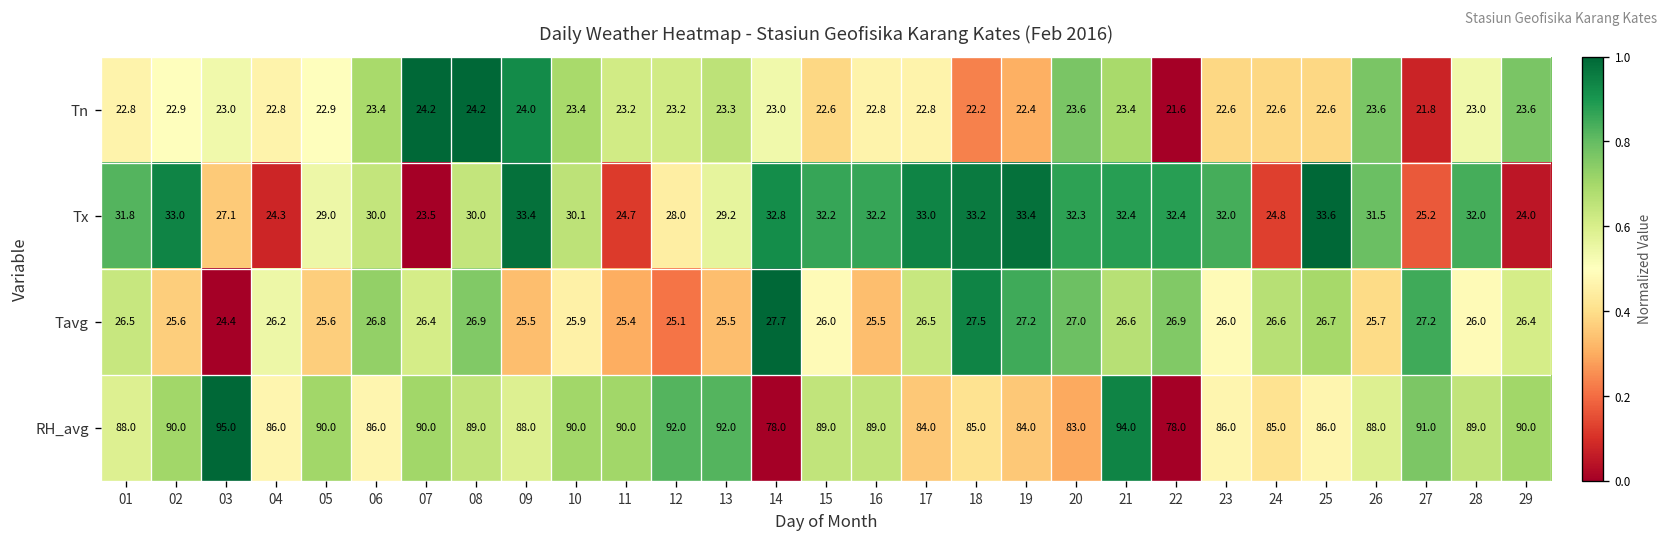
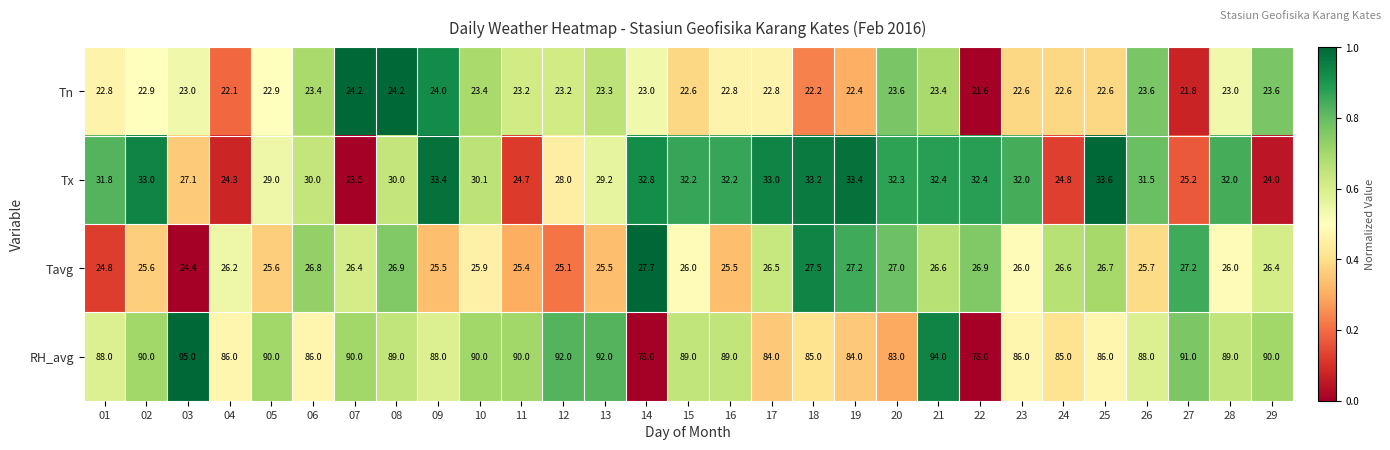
  {
    "Tn": {
      "01": 22.8,
      "02": 22.9,
      "03": 23.0,
-     "04": 22.8,
+     "04": 22.1,
      "05": 22.9,
      "06": 23.4,
      "07": 24.2,
      "08": 24.2,
      "09": 24.0,
      "10": 23.4,
      "11": 23.2,
      "12": 23.2,
      "13": 23.3,
      "14": 23.0,
      "15": 22.6,
      "16": 22.8,
      "17": 22.8,
      "18": 22.2,
      "19": 22.4,
      "20": 23.6,
      "21": 23.4,
      "22": 21.6,
      "23": 22.6,
      "24": 22.6,
      "25": 22.6,
      "26": 23.6,
      "27": 21.8,
      "28": 23.0,
      "29": 23.6
    },
    "Tx": {
      "01": 31.8,
      "02": 33.0,
      "03": 27.1,
      "04": 24.3,
      "05": 29.0,
      "06": 30.0,
      "07": 23.5,
      "08": 30.0,
      "09": 33.4,
      "10": 30.1,
      "11": 24.7,
      "12": 28.0,
      "13": 29.2,
      "14": 32.8,
      "15": 32.2,
      "16": 32.2,
      "17": 33.0,
      "18": 33.2,
      "19": 33.4,
      "20": 32.3,
      "21": 32.4,
      "22": 32.4,
      "23": 32.0,
      "24": 24.8,
      "25": 33.6,
      "26": 31.5,
      "27": 25.2,
      "28": 32.0,
      "29": 24.0
    },
    "Tavg": {
-     "01": 26.5,
+     "01": 24.8,
      "02": 25.6,
      "03": 24.4,
      "04": 26.2,
      "05": 25.6,
      "06": 26.8,
      "07": 26.4,
      "08": 26.9,
      "09": 25.5,
      "10": 25.9,
      "11": 25.4,
      "12": 25.1,
      "13": 25.5,
      "14": 27.7,
      "15": 26.0,
      "16": 25.5,
      "17": 26.5,
      "18": 27.5,
      "19": 27.2,
      "20": 27.0,
      "21": 26.6,
      "22": 26.9,
      "23": 26.0,
      "24": 26.6,
      "25": 26.7,
      "26": 25.7,
      "27": 27.2,
      "28": 26.0,
      "29": 26.4
    },
    "RH_avg": {
      "01": 88.0,
      "02": 90.0,
      "03": 95.0,
      "04": 86.0,
      "05": 90.0,
      "06": 86.0,
      "07": 90.0,
      "08": 89.0,
      "09": 88.0,
      "10": 90.0,
      "11": 90.0,
      "12": 92.0,
      "13": 92.0,
      "14": 78.0,
      "15": 89.0,
      "16": 89.0,
      "17": 84.0,
      "18": 85.0,
      "19": 84.0,
      "20": 83.0,
      "21": 94.0,
      "22": 78.0,
      "23": 86.0,
      "24": 85.0,
      "25": 86.0,
      "26": 88.0,
      "27": 91.0,
      "28": 89.0,
      "29": 90.0
    }
  }
